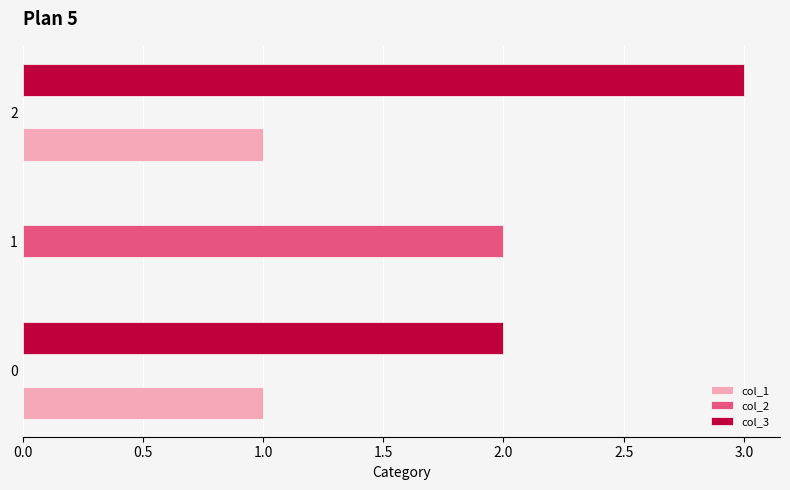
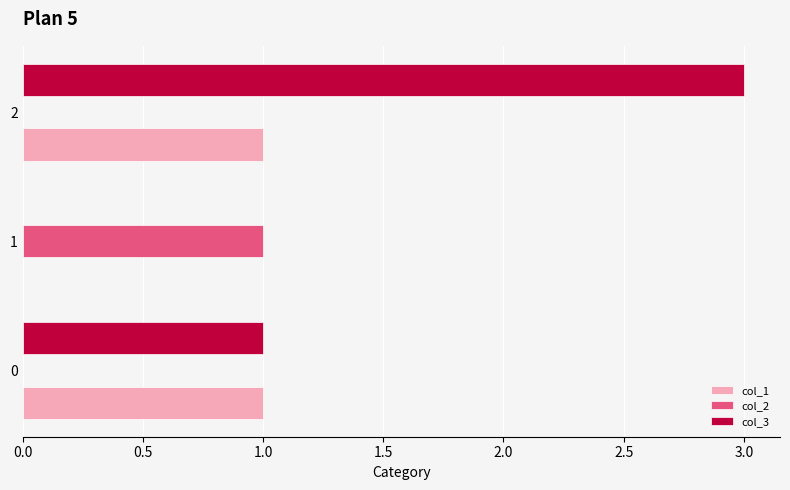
  {
    "col_1": {
      "2": 1,
      "1": 0,
      "0": 1
    },
    "col_2": {
      "2": 0,
-     "1": 2,
+     "1": 1,
      "0": 0
    },
    "col_3": {
      "2": 3,
      "1": 0,
-     "0": 2
+     "0": 1
    }
  }
